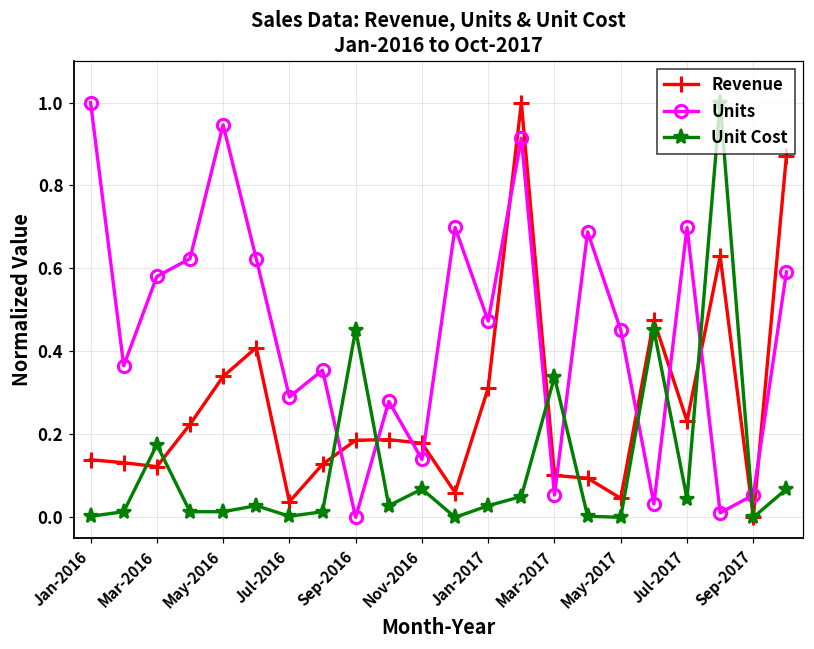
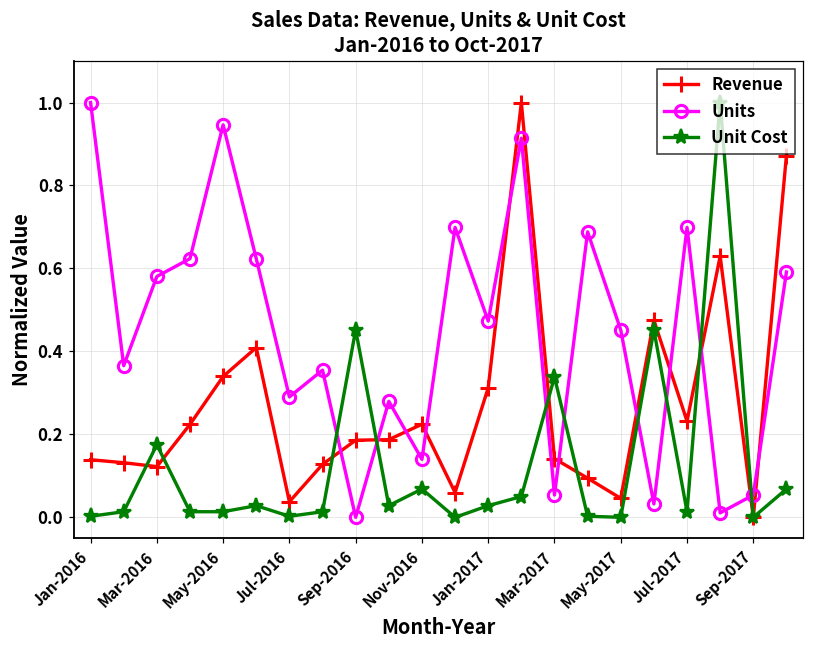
  {
    "Revenue": {
      "Jan-2016": 0.14,
      "Mar-2016": 0.12,
      "May-2016": 0.34,
      "Jul-2016": 0.04,
      "Sep-2016": 0.19,
-     "Nov-2016": 0.18,
+     "Nov-2016": 0.22,
      "Jan-2017": 0.31,
-     "Mar-2017": 0.10,
+     "Mar-2017": 0.14,
      "May-2017": 0.05,
      "Jul-2017": 0.23
    },
    "Units": {
      "Jan-2016": 1.00,
      "Mar-2016": 0.58,
      "May-2016": 0.95,
      "Jul-2016": 0.29,
      "Sep-2016": 0.00,
      "Nov-2016": 0.14,
      "Jan-2017": 0.47,
      "Mar-2017": 0.05,
      "May-2017": 0.45,
      "Jul-2017": 0.70,
      "Sep-2017": 0.05
    },
    "Unit Cost": {
      "Jan-2016": 0.00,
      "Mar-2016": 0.18,
      "May-2016": 0.01,
      "Jul-2016": 0.00,
      "Sep-2016": 0.45,
      "Nov-2016": 0.07,
      "Jan-2017": 0.03,
      "Mar-2017": 0.34,
      "May-2017": 0.00,
-     "Jul-2017": 0.05
+     "Jul-2017": 0.01
    }
  }
